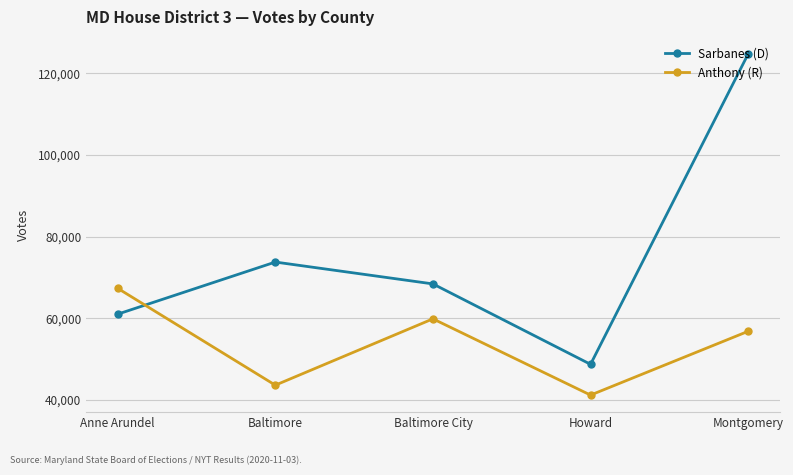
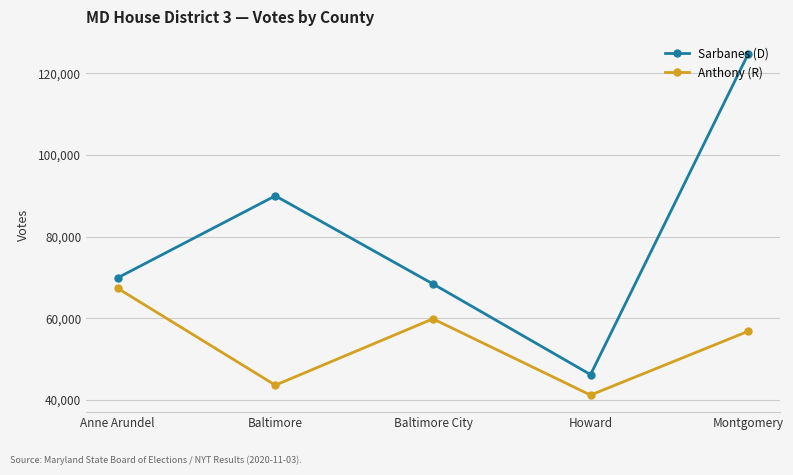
  {
    "Sarbanes (D)": {
-     "Anne Arundel": "61,000",
-     "Baltimore": "74,000",
+     "Anne Arundel": "70,000",
+     "Baltimore": "90,000",
      "Baltimore City": "68,000",
-     "Howard": "49,000",
+     "Howard": "46,000",
      "Montgomery": "125,000"
    },
    "Anthony (R)": {
      "Anne Arundel": "67,000",
      "Baltimore": "44,000",
      "Baltimore City": "60,000",
      "Howard": "41,000",
      "Montgomery": "57,000"
    }
  }
